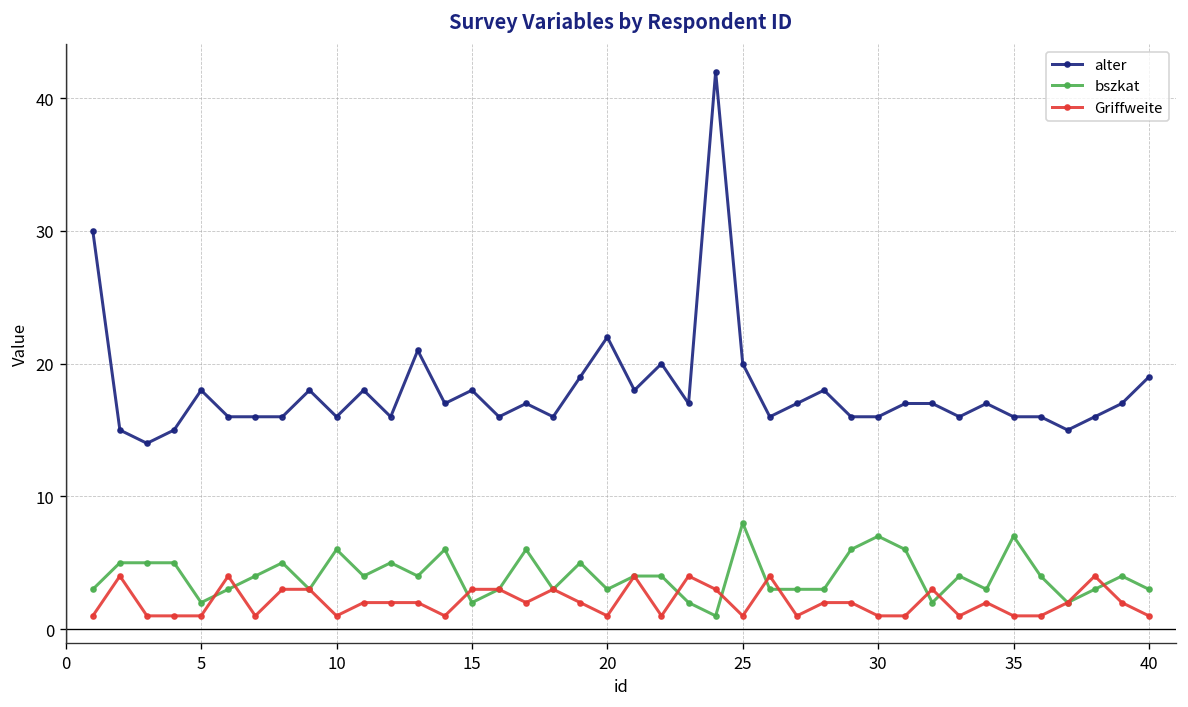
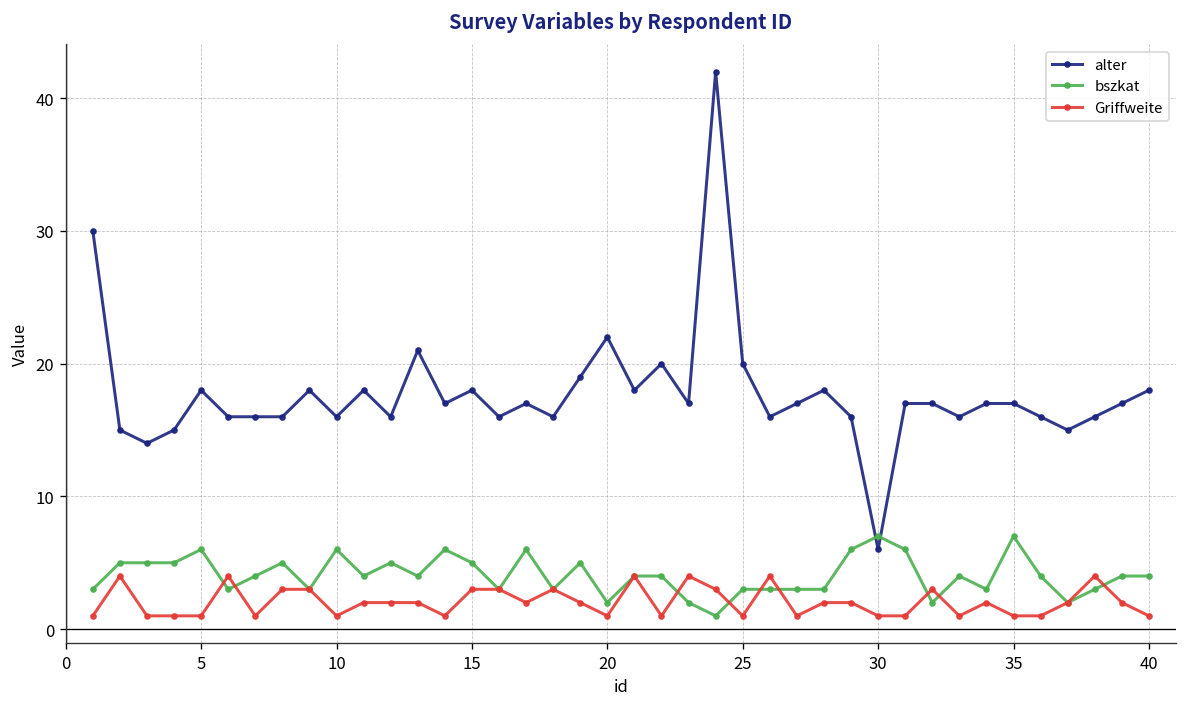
  {
    "alter": {
      "5": 18,
      "10": 16,
      "15": 18,
      "20": 22,
      "25": 20,
-     "30": 16,
-     "35": 16,
-     "40": 19
+     "30": 6,
+     "35": 17,
+     "40": 18
    },
    "bszkat": {
-     "5": 2,
+     "5": 6,
      "10": 6,
-     "15": 2,
-     "20": 3,
-     "25": 8,
+     "15": 5,
+     "20": 2,
+     "25": 3,
      "30": 7,
      "35": 7,
-     "40": 3
+     "40": 4
    },
    "Griffweite": {
      "5": 1,
      "10": 1,
      "15": 3,
      "20": 1,
      "25": 1,
      "30": 1,
      "35": 1,
      "40": 1
    }
  }
